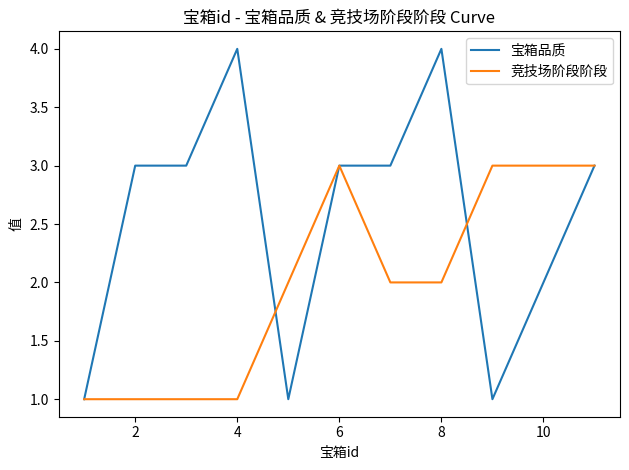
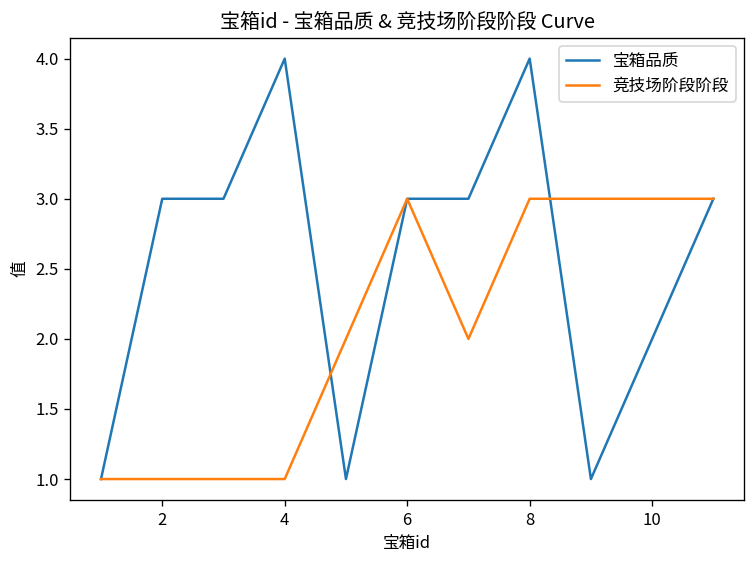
  {
    "宝箱品质": {
      "2": 3,
      "4": 4,
      "8": 4,
      "10": 2
    },
    "竞技场阶段阶段": {
      "2": 1,
      "4": 1,
-     "8": 2,
+     "8": 3,
      "10": 3
    }
  }
